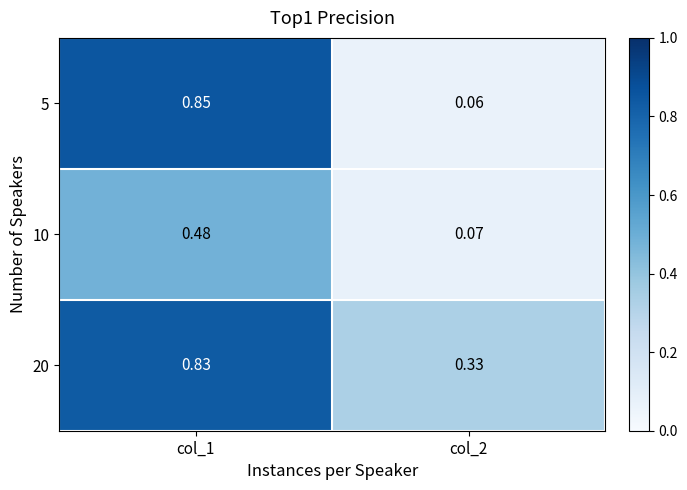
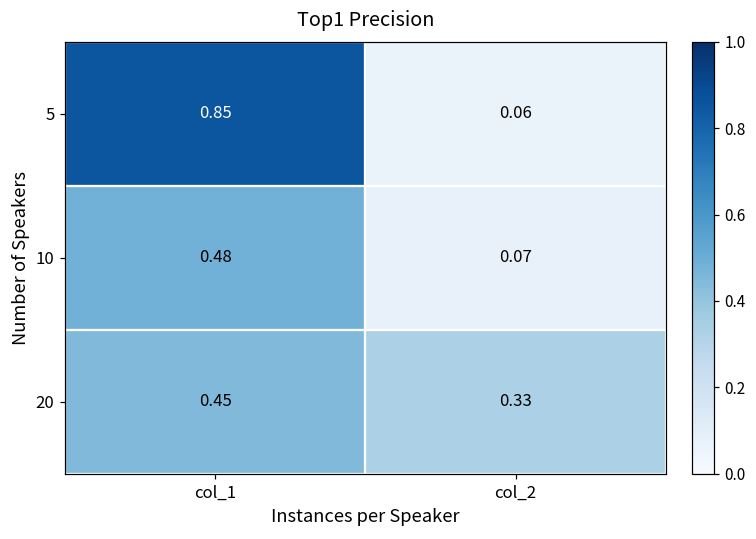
  {
    "5": {
      "col_1": 0.85,
      "col_2": 0.06
    },
    "10": {
      "col_1": 0.48,
      "col_2": 0.07
    },
    "20": {
-     "col_1": 0.83,
+     "col_1": 0.45,
      "col_2": 0.33
    }
  }
